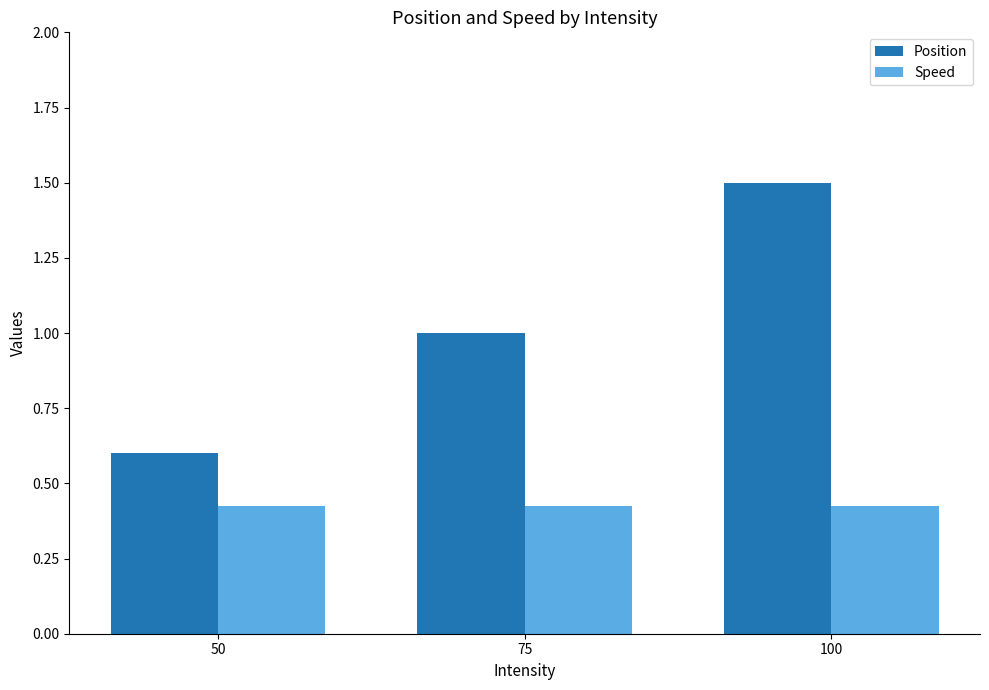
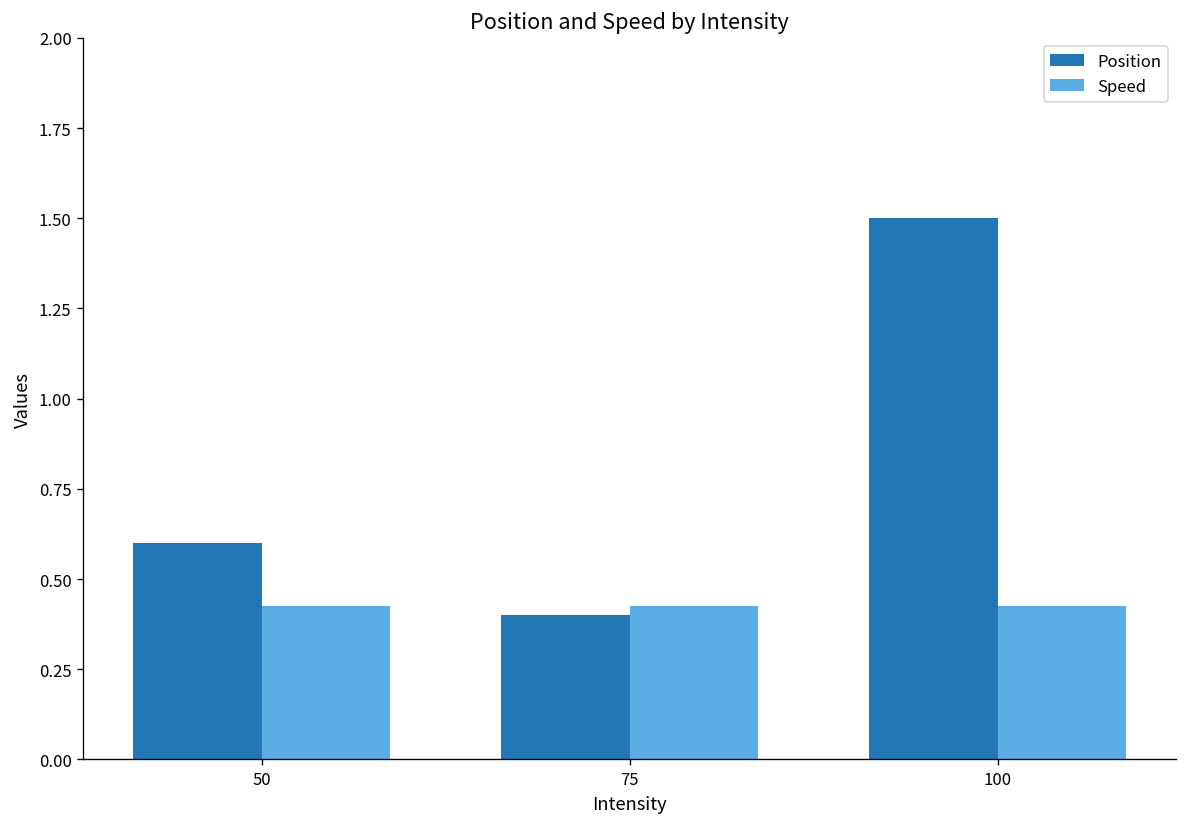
  {
    "Position": {
      "50": 0.6,
-     "75": 1.0,
+     "75": 0.4,
      "100": 1.5
    },
    "Speed": {
      "50": 0.43,
      "75": 0.43,
      "100": 0.43
    }
  }
